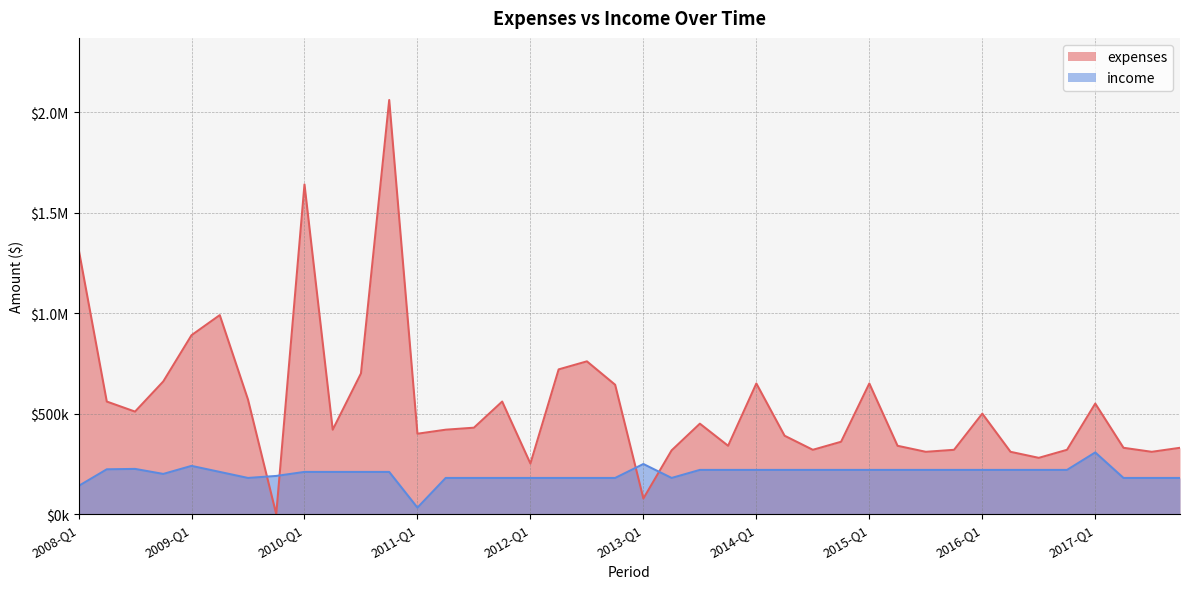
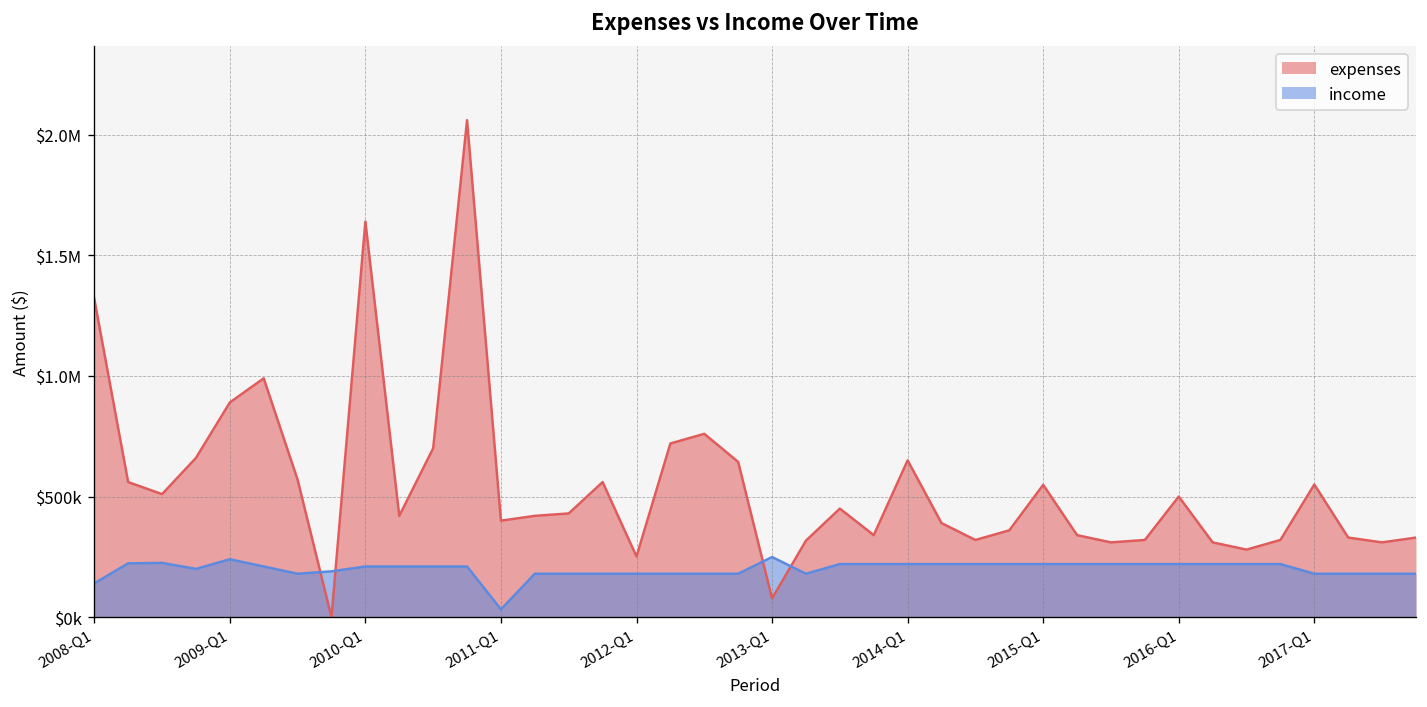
  {
    "expenses": {
      "2008-Q1": "$1320000",
      "2009-Q1": "$890000",
      "2010-Q1": "$1640000",
      "2011-Q1": "$400000",
      "2012-Q1": "$250000",
      "2013-Q1": "$80000",
      "2014-Q1": "$650000",
-     "2015-Q1": "$650000",
+     "2015-Q1": "$550000",
      "2016-Q1": "$500000",
      "2017-Q1": "$550000"
    },
    "income": {
      "2008-Q1": "$140000",
      "2009-Q1": "$240000",
      "2010-Q1": "$210000",
      "2011-Q1": "$30000",
      "2012-Q1": "$180000",
      "2013-Q1": "$250000",
      "2014-Q1": "$220000",
      "2015-Q1": "$220000",
      "2016-Q1": "$220000",
-     "2017-Q1": "$310000"
+     "2017-Q1": "$180000"
    }
  }
